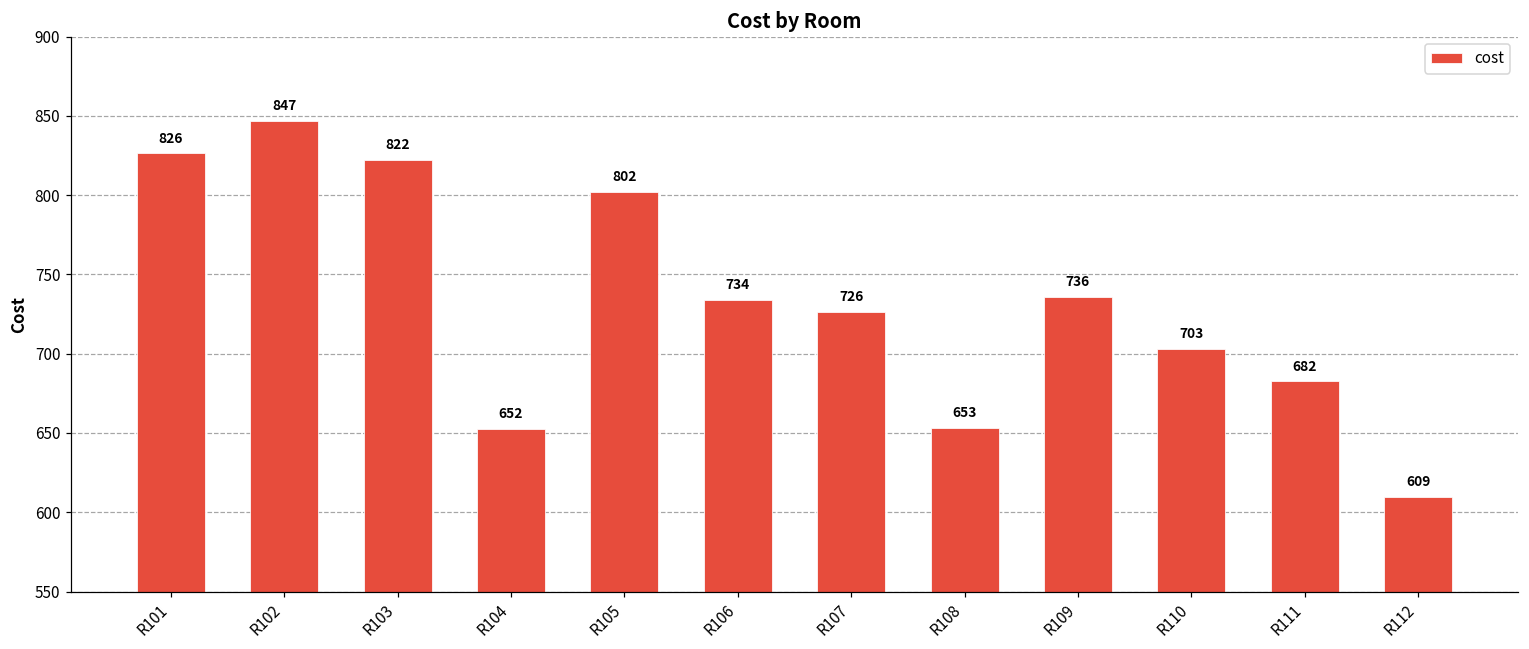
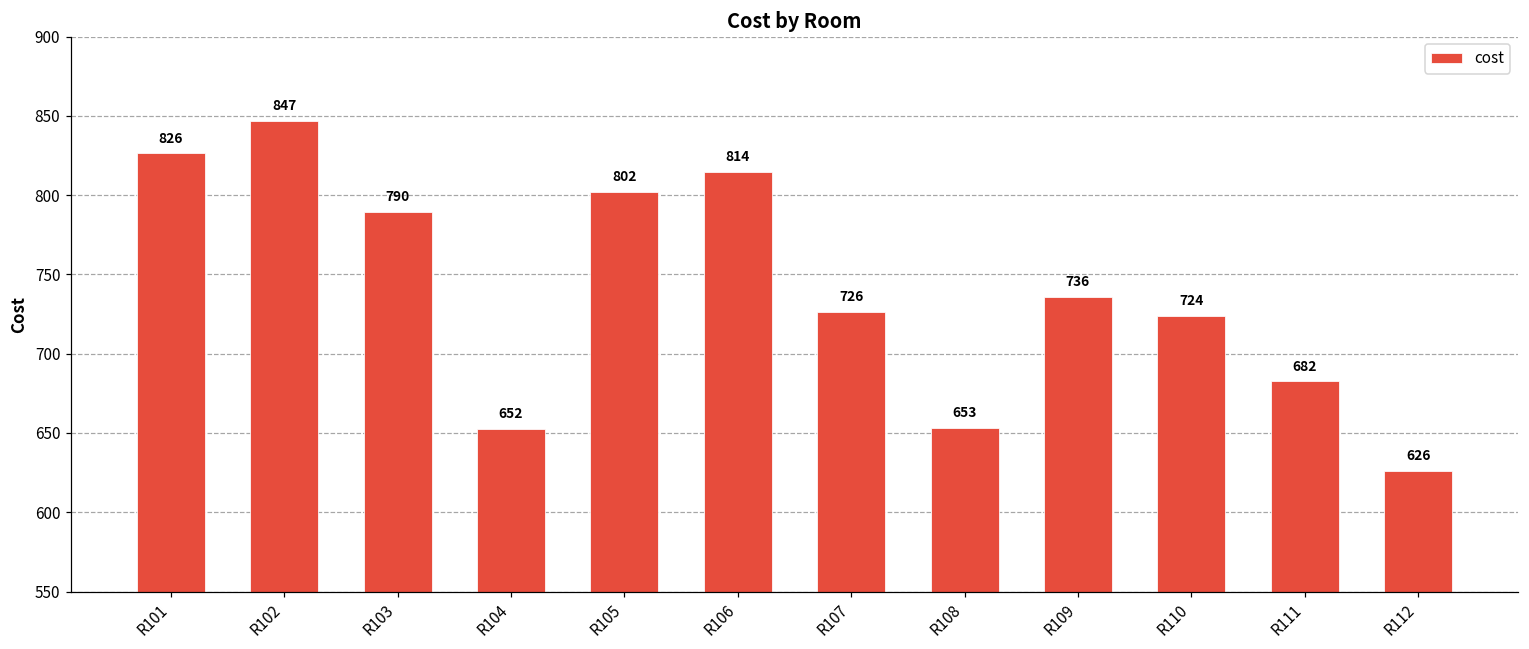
  {
    "R101": 826,
    "R102": 847,
-   "R103": 822,
+   "R103": 790,
    "R104": 652,
    "R105": 802,
-   "R106": 734,
+   "R106": 814,
    "R107": 726,
    "R108": 653,
    "R109": 736,
-   "R110": 703,
+   "R110": 724,
    "R111": 682,
-   "R112": 609
+   "R112": 626
  }
